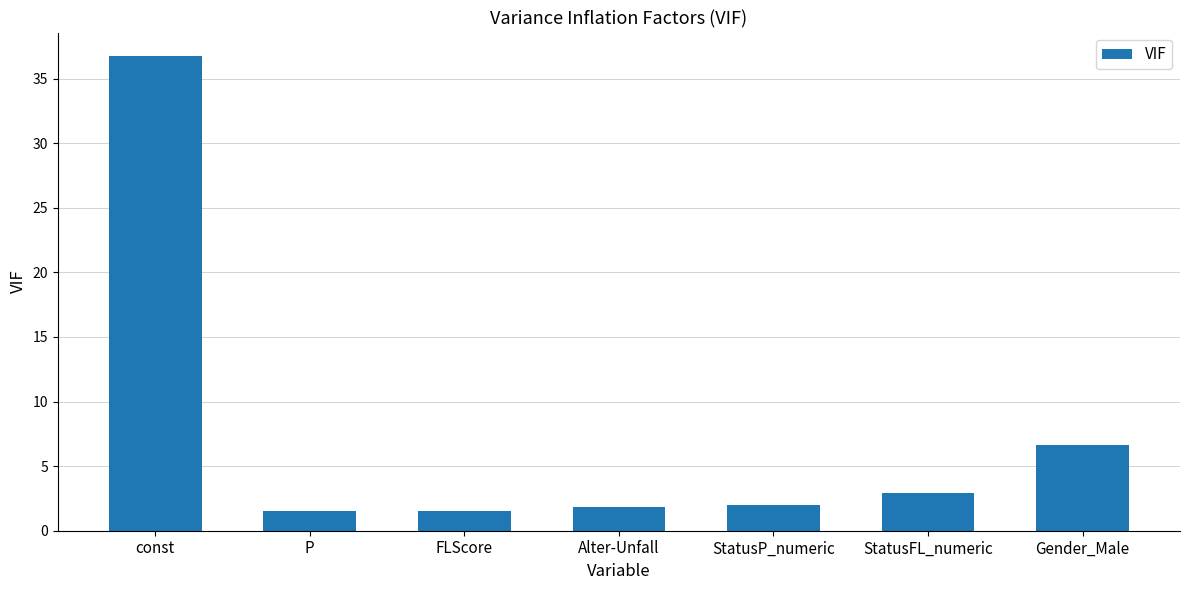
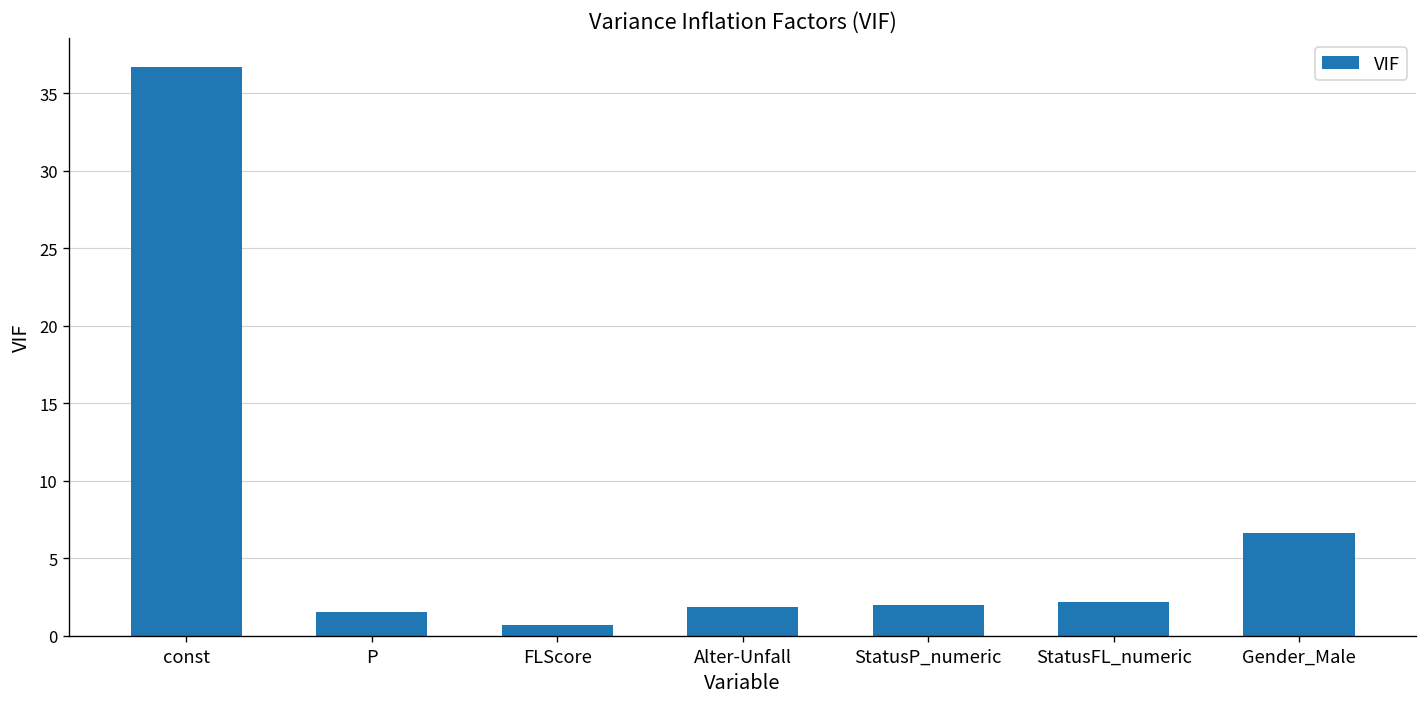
  {
    "const": 36.7,
    "P": 1.5,
-   "FLScore": 1.5,
+   "FLScore": 0.7,
    "Alter-Unfall": 1.9,
    "StatusP_numeric": 2.0,
-   "StatusFL_numeric": 2.9,
+   "StatusFL_numeric": 2.2,
    "Gender_Male": 6.7
  }
